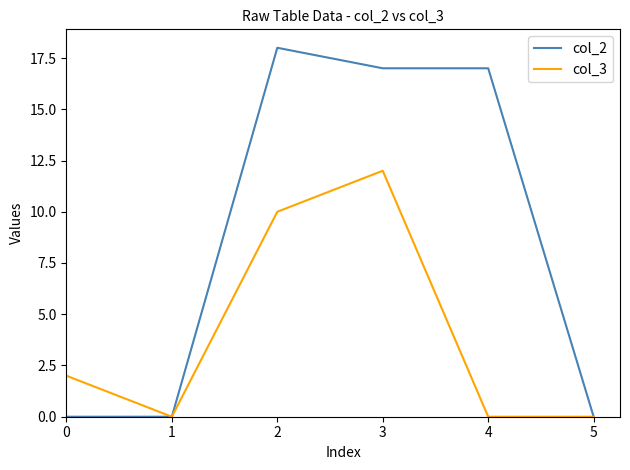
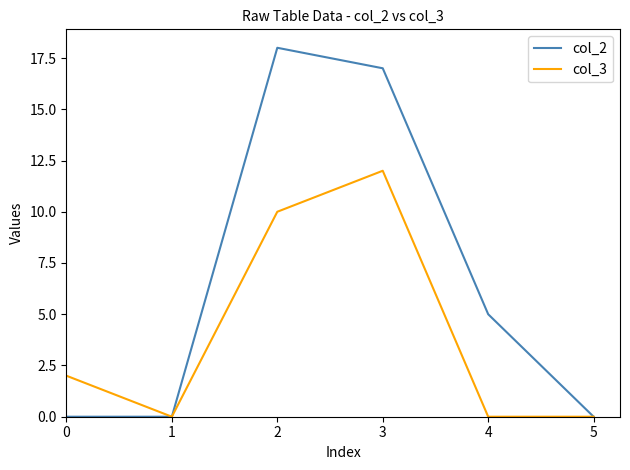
  {
    "col_2": {
      "0": 0,
      "2": 18,
      "3": 17,
-     "4": 17
+     "4": 5
    },
    "col_3": {
      "0": 2,
      "2": 10,
      "3": 12,
      "4": 0
    }
  }
